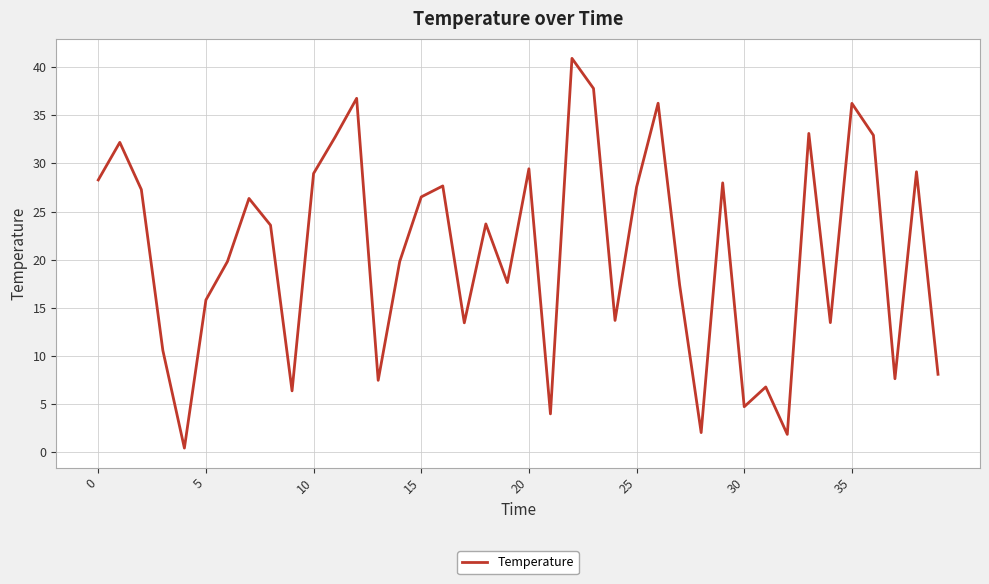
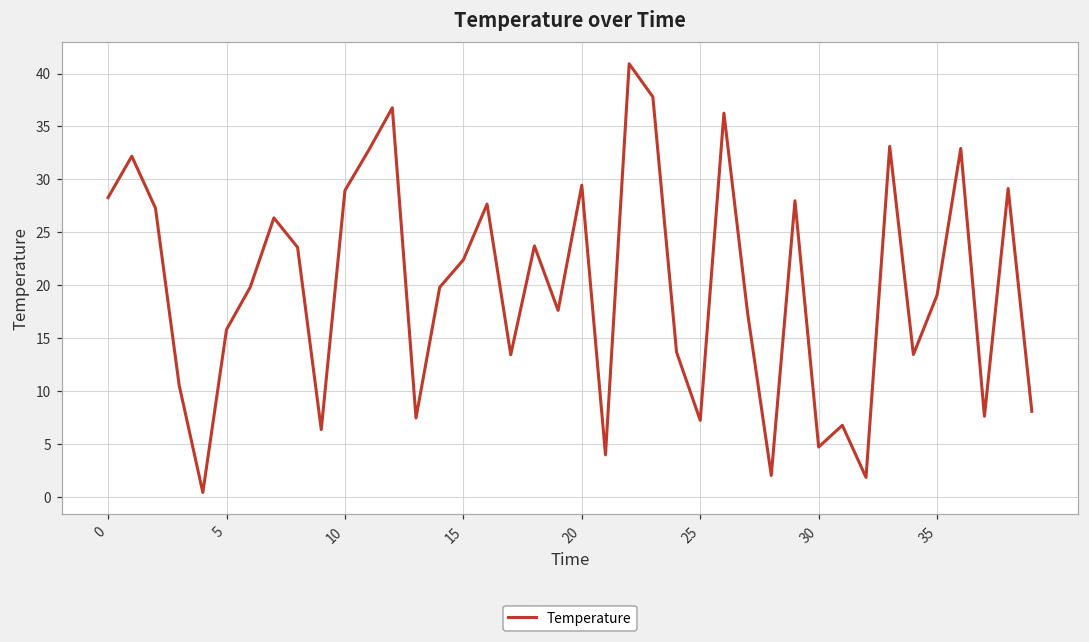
  {
    "0": 28,
    "5": 16,
    "10": 29,
-   "15": 27,
+   "15": 22,
    "20": 29,
-   "25": 28,
+   "25": 7,
    "30": 5,
-   "35": 36
+   "35": 19
  }
